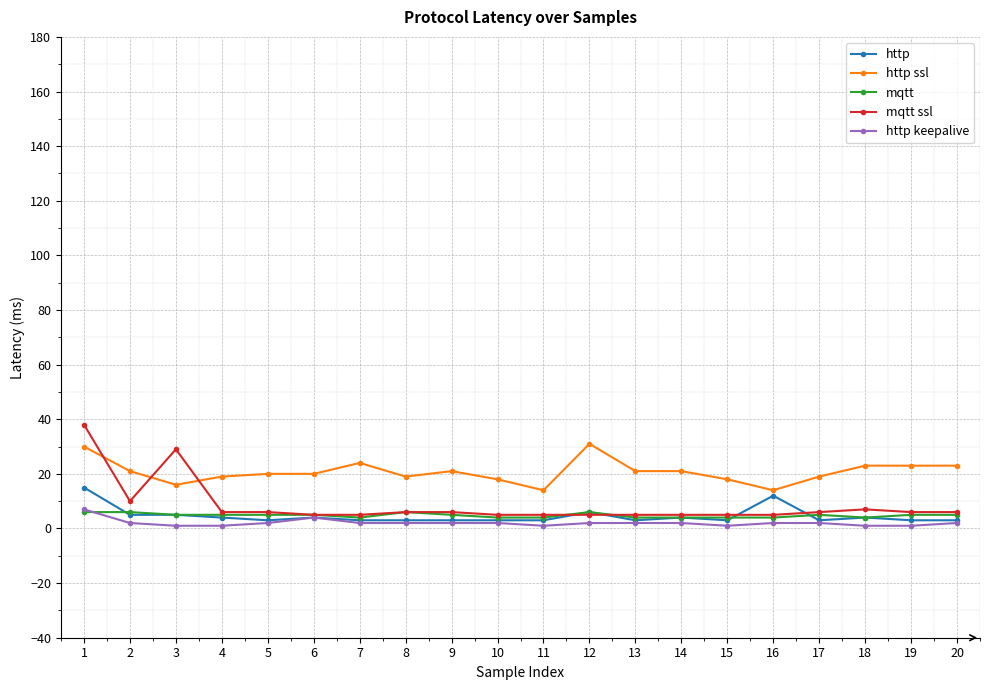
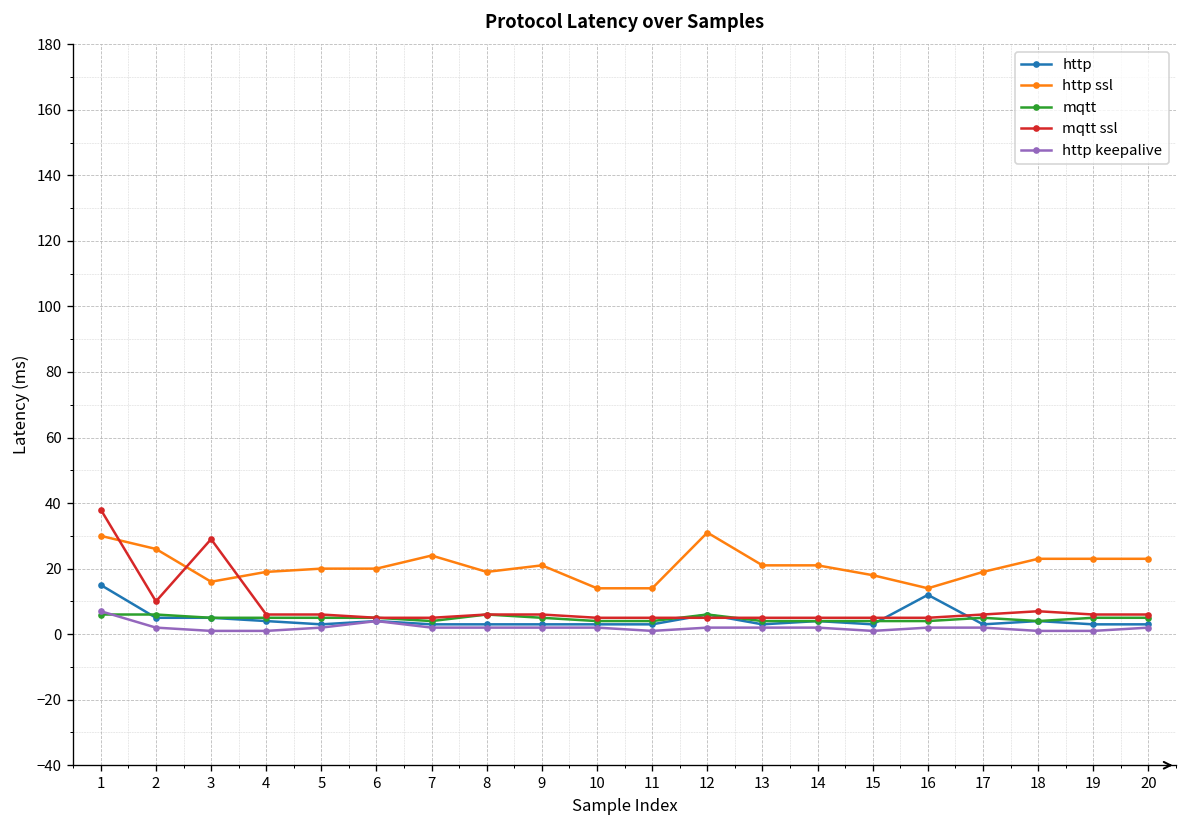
  {
    "http": {
      "1": 15,
      "2": 5,
      "4": 4,
      "5": 3,
      "7": 3,
      "8": 3,
      "9": 3,
      "10": 3,
      "11": 3,
      "13": 3,
      "15": 3,
      "16": 12,
      "17": 3,
      "19": 3,
      "20": 3
    },
    "http ssl": {
      "1": 30,
-     "2": 21,
+     "2": 26,
      "3": 16,
      "4": 19,
      "5": 20,
      "6": 20,
      "7": 24,
      "8": 19,
      "9": 21,
-     "10": 18,
+     "10": 14,
      "11": 14,
      "12": 31,
      "13": 21,
      "14": 21,
      "15": 18,
      "16": 14,
      "17": 19,
      "18": 23,
      "19": 23,
      "20": 23
    },
    "mqtt": {
      "1": 6,
      "2": 6,
      "4": 5,
      "5": 5,
      "7": 4,
      "9": 5,
      "10": 4,
      "11": 4,
      "13": 4,
      "15": 4,
      "16": 4,
      "17": 5,
      "19": 5,
      "20": 5
    },
    "mqtt ssl": {
      "1": 38,
      "2": 10,
      "3": 29,
      "4": 6,
      "5": 6,
      "7": 5,
      "9": 6,
      "10": 5,
      "11": 5,
      "12": 5,
      "13": 5,
      "14": 5,
      "15": 5,
      "16": 5,
      "17": 6,
      "18": 7,
      "19": 6,
      "20": 6
    },
    "http keepalive": {
      "1": 7,
      "2": 2,
      "3": 1,
      "4": 1,
      "5": 2,
      "7": 2,
      "8": 2,
      "9": 2,
      "10": 2,
      "11": 1,
      "12": 2,
      "13": 2,
      "14": 2,
      "15": 1,
      "16": 2,
      "17": 2,
      "18": 1,
      "19": 1,
      "20": 2
    }
  }
